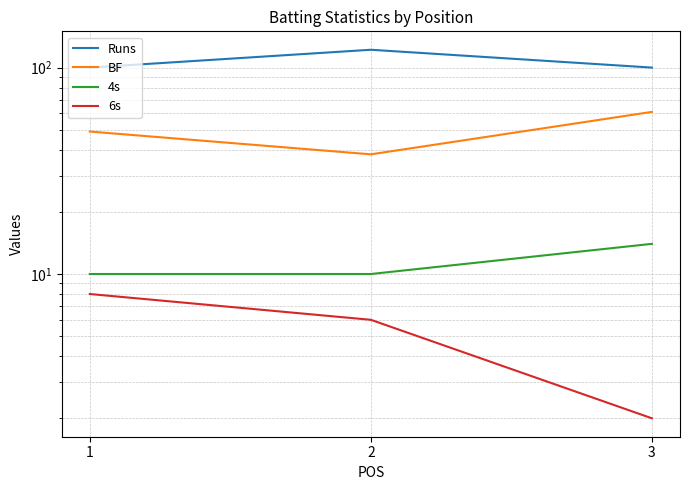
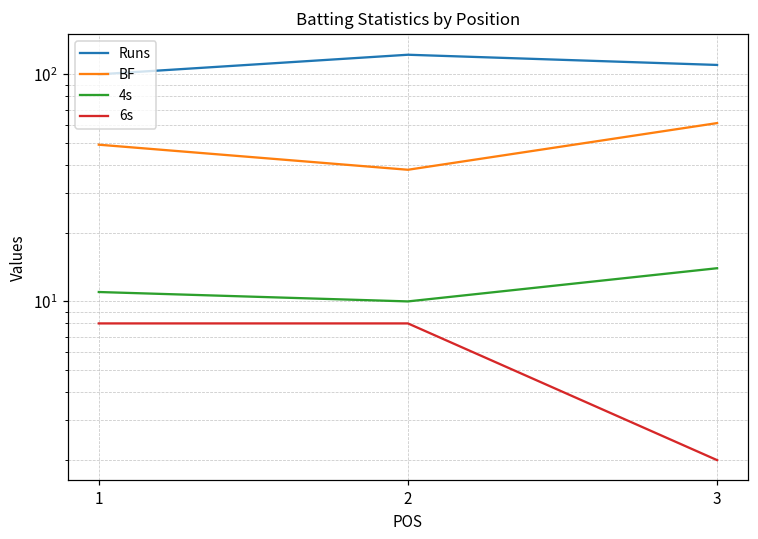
  {
    "Runs": {
      "2": 120,
-     "3": 100
+     "3": 110
    },
    "BF": {
      "1": 49,
      "2": 38,
      "3": 61
    },
    "4s": {
-     "1": 10,
+     "1": 11,
      "2": 10,
      "3": 14
    },
    "6s": {
      "1": 8,
-     "2": 6,
+     "2": 8,
      "3": 2
    }
  }
